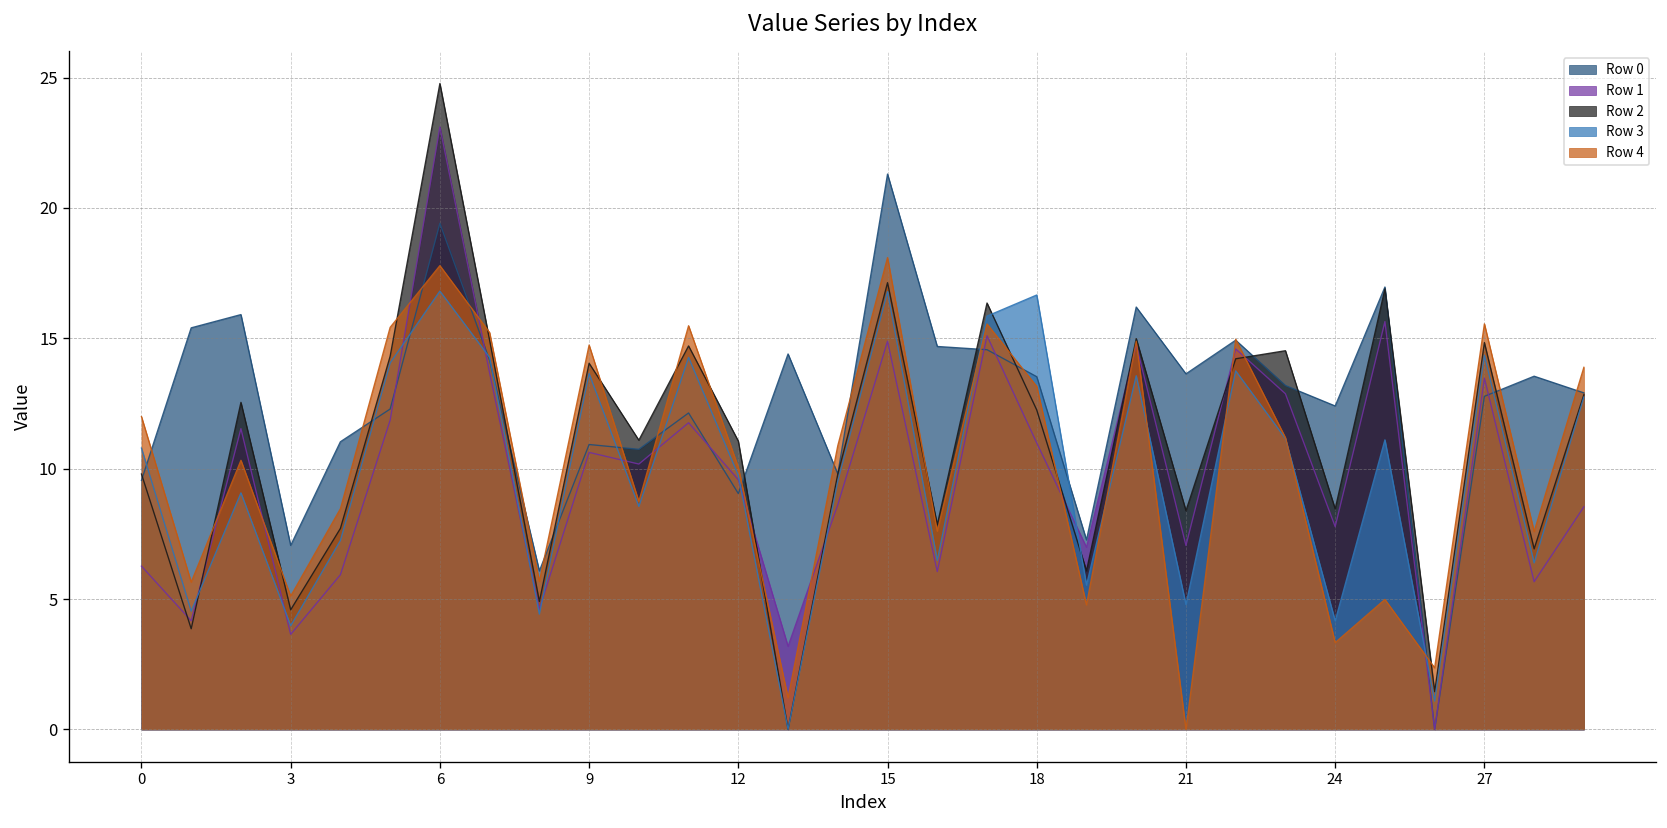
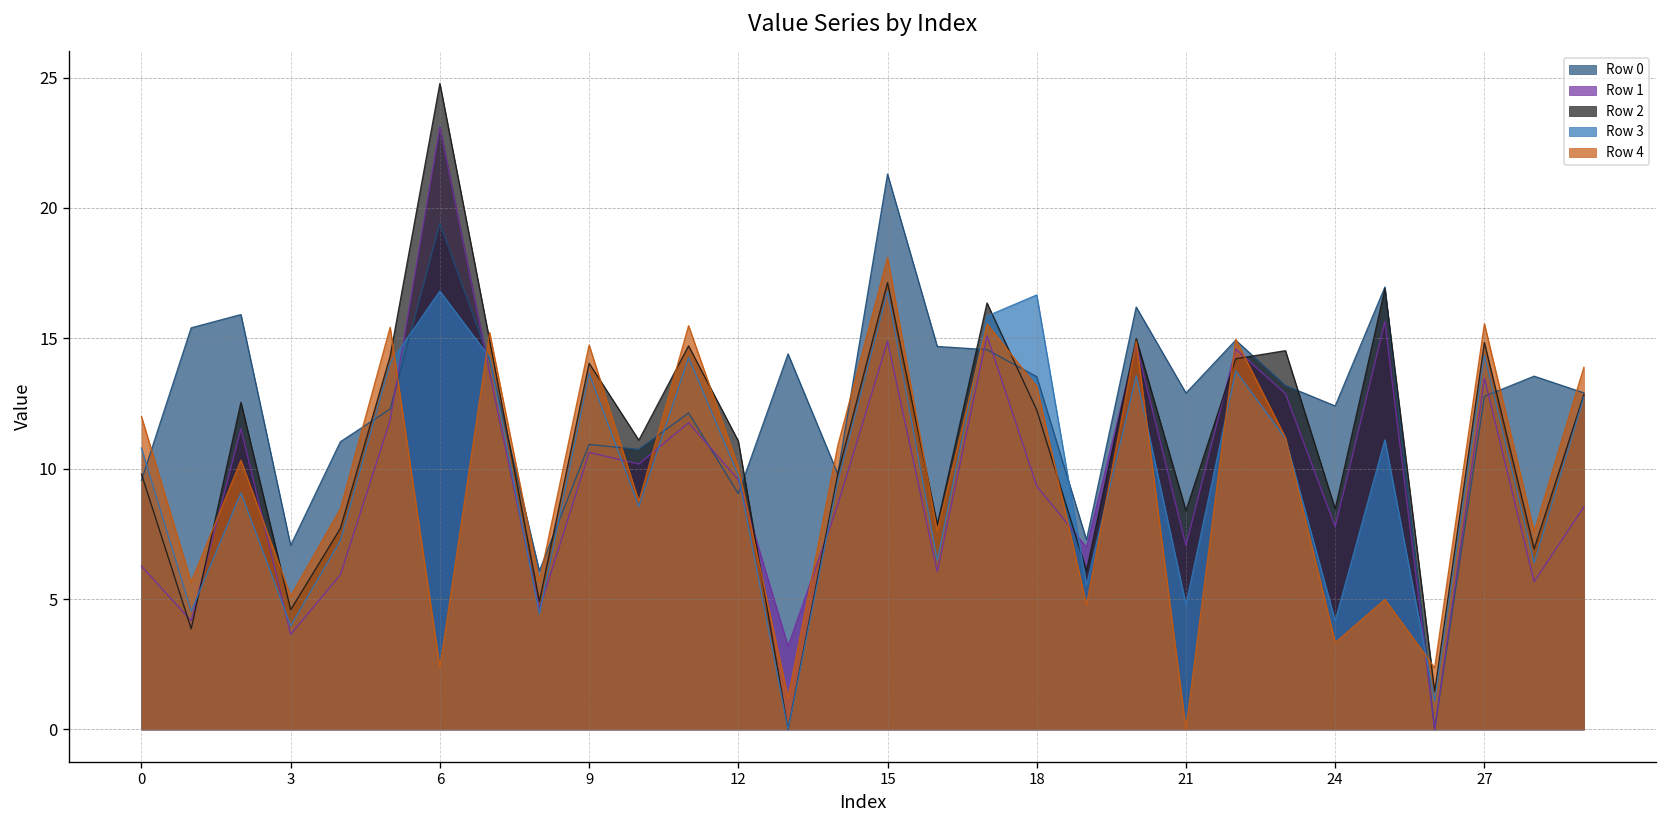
  {
    "Row 0": {
      "0": 9.6,
      "3": 7.1,
      "6": 19.4,
      "9": 10.9,
      "12": 9.0,
      "15": 21.3,
      "18": 13.5,
-     "21": 13.6,
+     "21": 12.9,
      "24": 12.4,
      "27": 12.8
    },
    "Row 1": {
      "0": 6.3,
      "3": 3.6,
      "6": 23.1,
      "9": 10.6,
      "12": 9.6,
      "15": 14.9,
-     "18": 11.0,
+     "18": 9.3,
      "21": 7.1,
      "24": 7.8,
      "27": 13.5
    },
    "Row 2": {
      "0": 9.8,
      "3": 4.6,
      "6": 24.8,
      "9": 14.0,
      "12": 11.1,
      "15": 17.1,
      "18": 12.3,
      "21": 8.4,
      "24": 8.5,
      "27": 14.8
    },
    "Row 3": {
      "0": 10.8,
      "3": 4.0,
      "6": 16.8,
      "9": 13.6,
      "12": 9.7,
      "15": 16.8,
      "18": 16.7,
      "21": 4.8,
      "24": 4.2,
      "27": 14.4
    },
    "Row 4": {
      "0": 12.0,
      "3": 5.1,
-     "6": 17.8,
+     "6": 2.4,
      "9": 14.7,
      "12": 10.0,
      "15": 18.1,
      "18": 13.2,
      "21": 0.0,
      "24": 3.3,
      "27": 15.6
    }
  }
